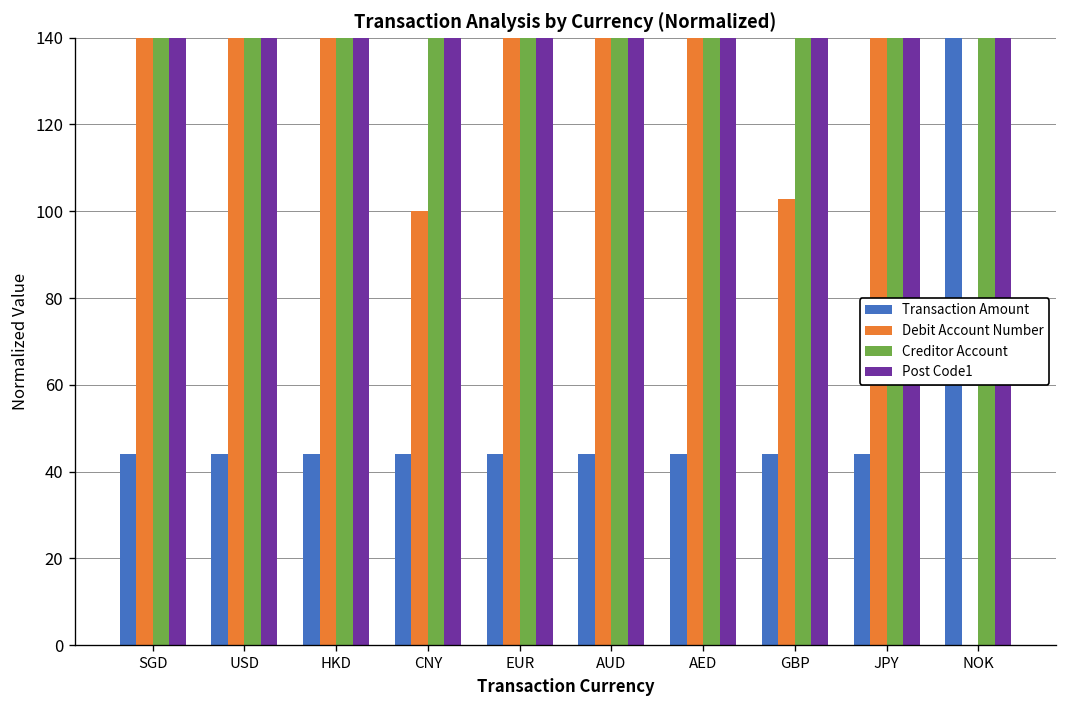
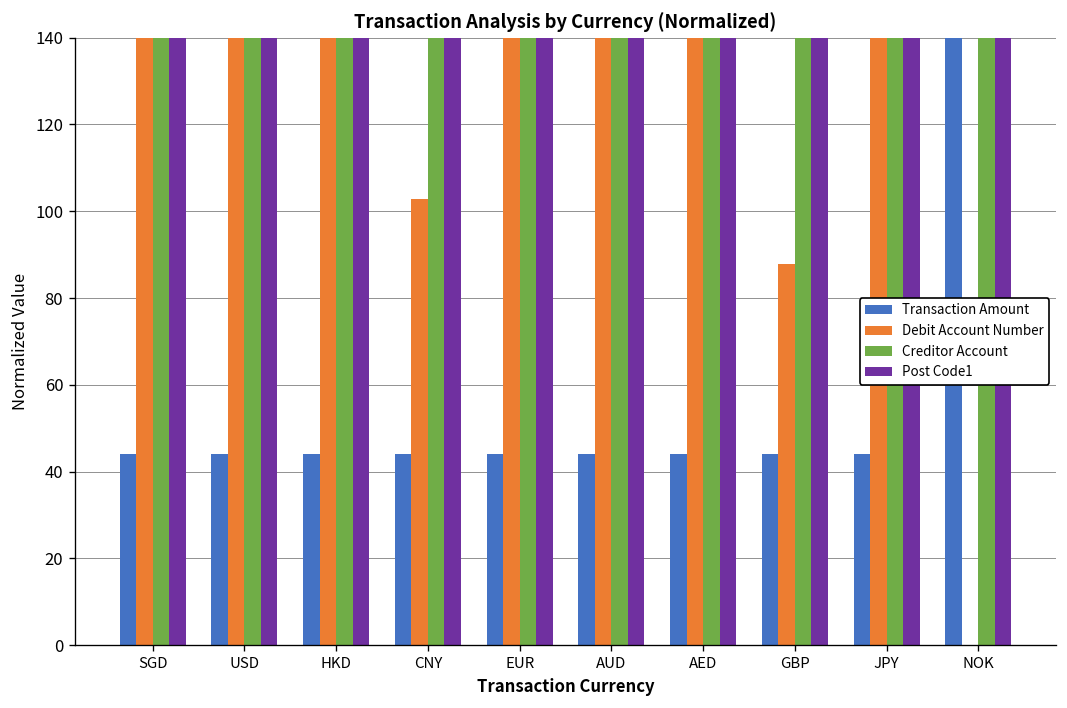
  {
    "Transaction Amount": {
      "SGD": 44,
      "USD": 44,
      "HKD": 44,
      "CNY": 44,
      "EUR": 44,
      "AUD": 44,
      "AED": 44,
      "GBP": 44,
      "JPY": 44,
      "NOK": 140
    },
    "Debit Account Number": {
      "SGD": 140,
      "USD": 140,
      "HKD": 140,
-     "CNY": 100,
+     "CNY": 103,
      "EUR": 140,
      "AUD": 140,
      "AED": 140,
-     "GBP": 103,
+     "GBP": 88,
      "JPY": 140
    },
    "Creditor Account": {
      "SGD": 140,
      "USD": 140,
      "HKD": 140,
      "CNY": 140,
      "EUR": 140,
      "AUD": 140,
      "AED": 140,
      "GBP": 140,
      "JPY": 140,
      "NOK": 140
    },
    "Post Code1": {
      "SGD": 140,
      "USD": 140,
      "HKD": 140,
      "CNY": 140,
      "EUR": 140,
      "AUD": 140,
      "AED": 140,
      "GBP": 140,
      "JPY": 140,
      "NOK": 140
    }
  }
